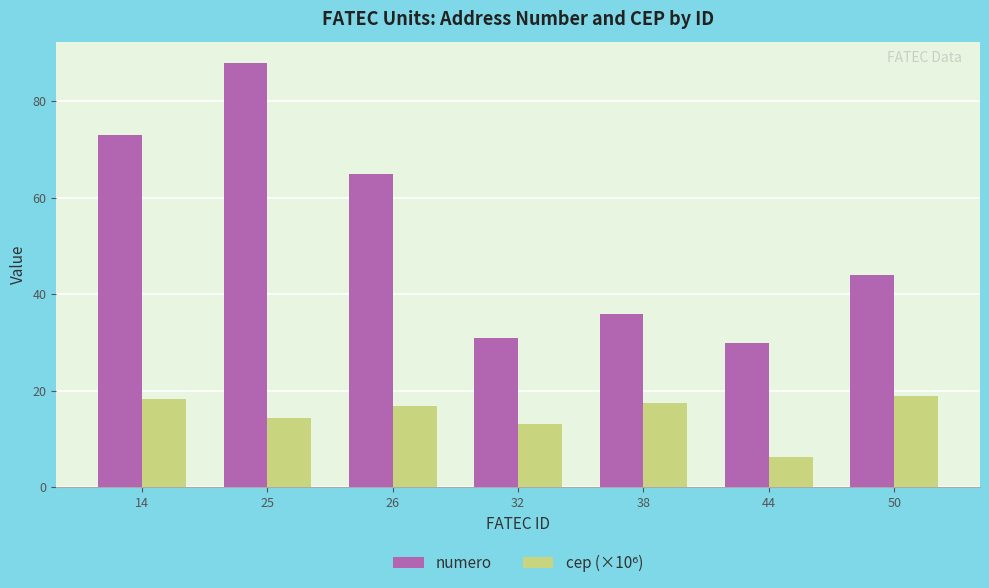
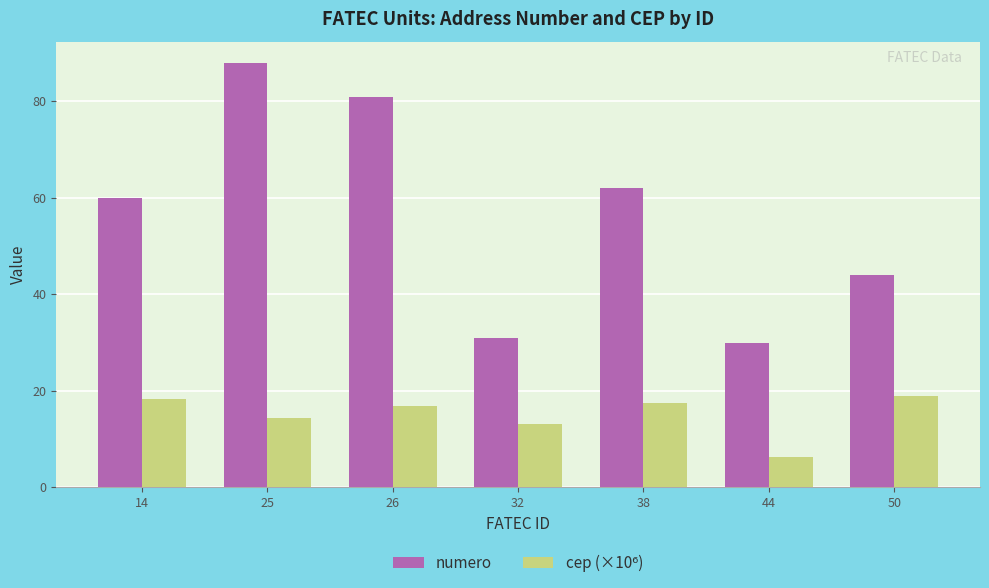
  {
    "numero": {
-     "14": 73,
+     "14": 60,
      "25": 88,
-     "26": 65,
+     "26": 81,
      "32": 31,
-     "38": 36,
+     "38": 62,
      "44": 30,
      "50": 44
    },
    "cep (×10⁶)": {
      "14": 18,
      "25": 14,
      "26": 17,
      "32": 13,
      "38": 18,
      "44": 6,
      "50": 19
    }
  }
